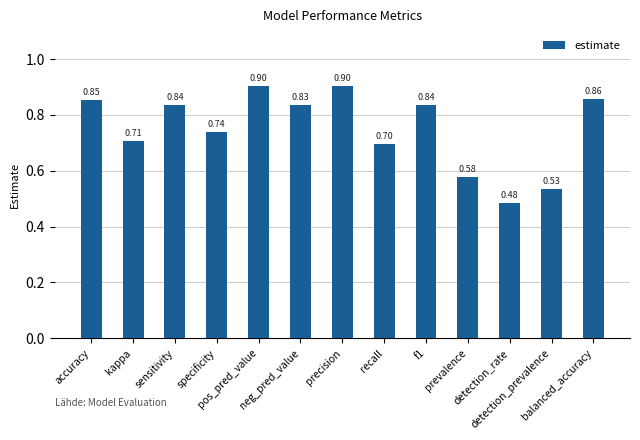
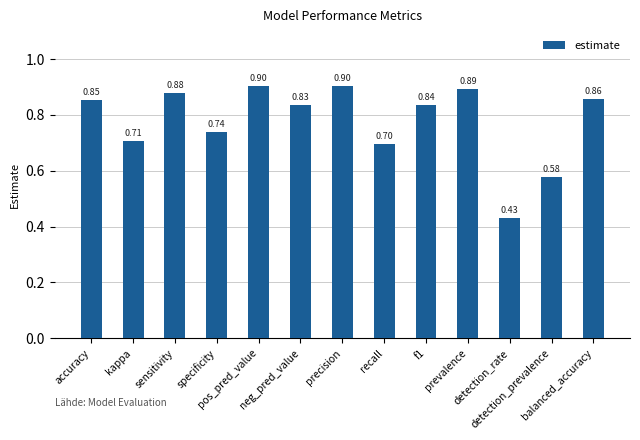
  {
    "accuracy": 0.85,
    "kappa": 0.71,
-   "sensitivity": 0.84,
+   "sensitivity": 0.88,
    "specificity": 0.74,
    "pos_pred_value": 0.90,
    "neg_pred_value": 0.83,
    "precision": 0.90,
    "recall": 0.70,
    "f1": 0.84,
-   "prevalence": 0.58,
-   "detection_rate": 0.48,
-   "detection_prevalence": 0.53,
+   "prevalence": 0.89,
+   "detection_rate": 0.43,
+   "detection_prevalence": 0.58,
    "balanced_accuracy": 0.86
  }
